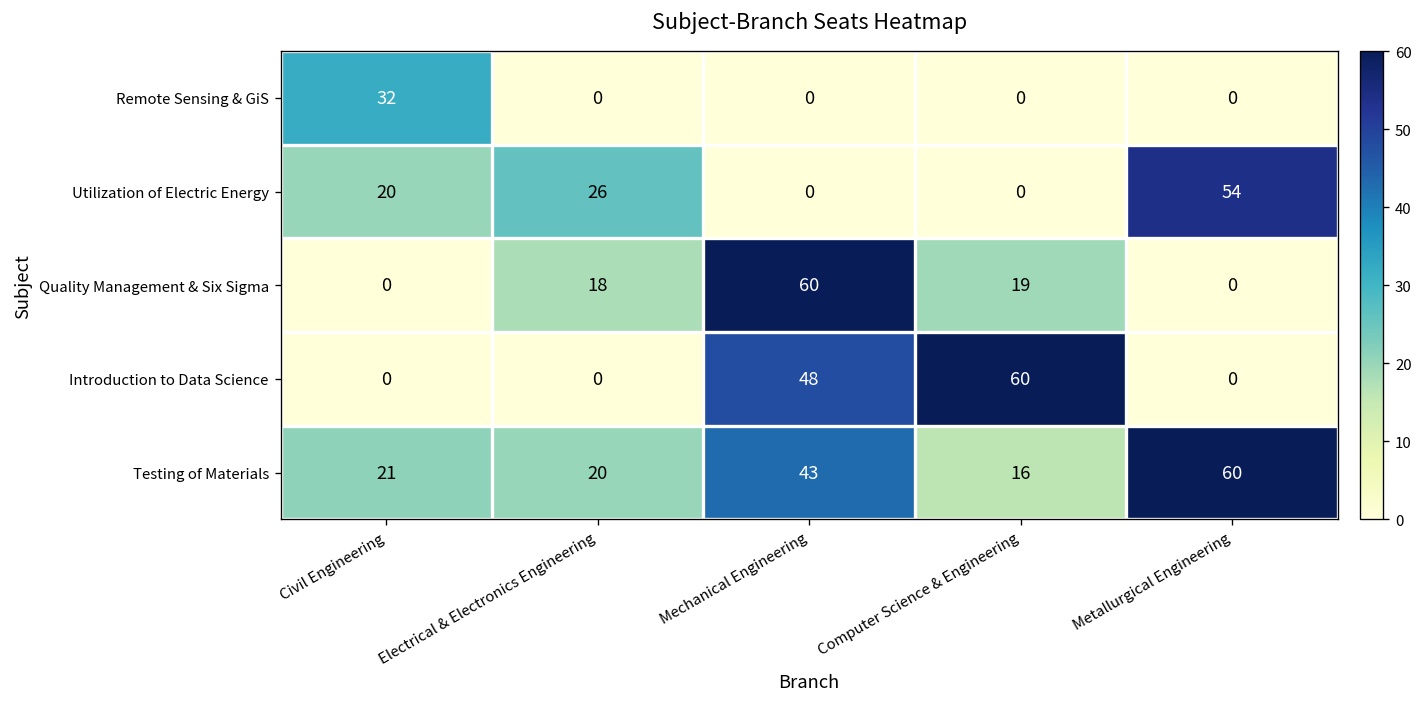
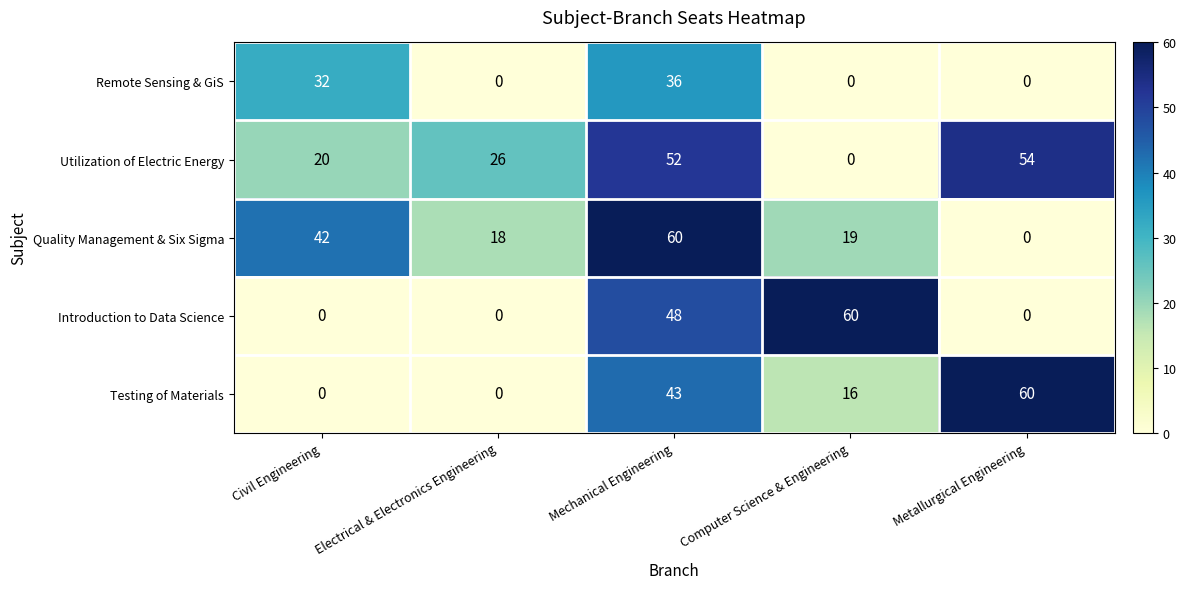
  {
    "Remote Sensing & GiS": {
      "Civil Engineering": 32,
      "Electrical & Electronics Engineering": 0,
-     "Mechanical Engineering": 0,
+     "Mechanical Engineering": 36,
      "Computer Science & Engineering": 0,
      "Metallurgical Engineering": 0
    },
    "Utilization of Electric Energy": {
      "Civil Engineering": 20,
      "Electrical & Electronics Engineering": 26,
-     "Mechanical Engineering": 0,
+     "Mechanical Engineering": 52,
      "Computer Science & Engineering": 0,
      "Metallurgical Engineering": 54
    },
    "Quality Management & Six Sigma": {
-     "Civil Engineering": 0,
+     "Civil Engineering": 42,
      "Electrical & Electronics Engineering": 18,
      "Mechanical Engineering": 60,
      "Computer Science & Engineering": 19,
      "Metallurgical Engineering": 0
    },
    "Introduction to Data Science": {
      "Civil Engineering": 0,
      "Electrical & Electronics Engineering": 0,
      "Mechanical Engineering": 48,
      "Computer Science & Engineering": 60,
      "Metallurgical Engineering": 0
    },
    "Testing of Materials": {
-     "Civil Engineering": 21,
-     "Electrical & Electronics Engineering": 20,
+     "Civil Engineering": 0,
+     "Electrical & Electronics Engineering": 0,
      "Mechanical Engineering": 43,
      "Computer Science & Engineering": 16,
      "Metallurgical Engineering": 60
    }
  }
